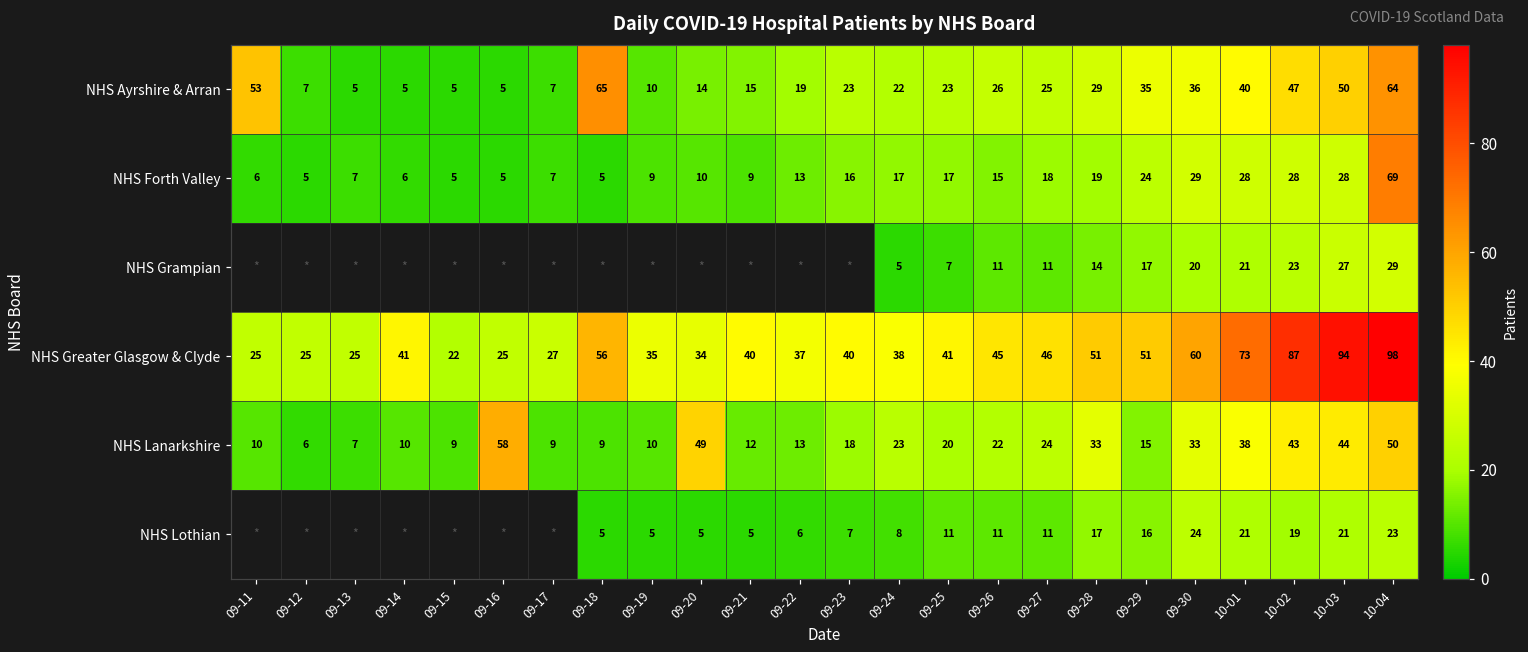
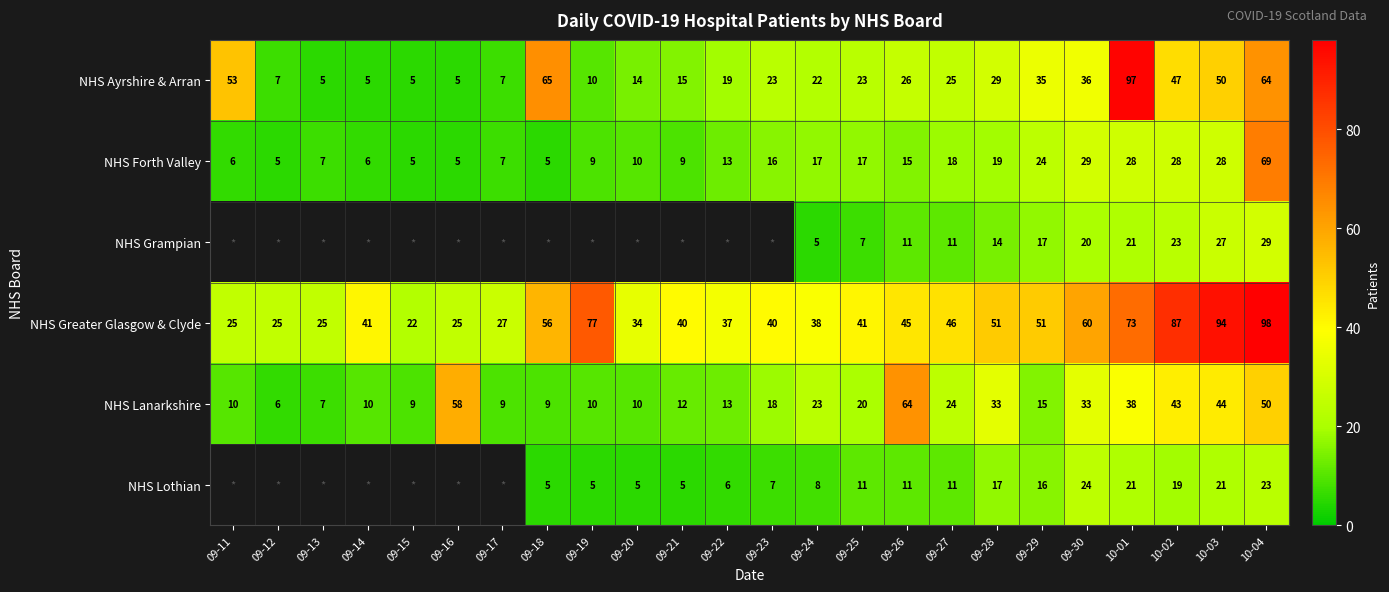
  {
    "NHS Ayrshire & Arran": {
      "09-11": 53,
      "09-12": 7,
      "09-13": 5,
      "09-14": 5,
      "09-15": 5,
      "09-16": 5,
      "09-17": 7,
      "09-18": 65,
      "09-19": 10,
      "09-20": 14,
      "09-21": 15,
      "09-22": 19,
      "09-23": 23,
      "09-24": 22,
      "09-25": 23,
      "09-26": 26,
      "09-27": 25,
      "09-28": 29,
      "09-29": 35,
      "09-30": 36,
-     "10-01": 40,
+     "10-01": 97,
      "10-02": 47,
      "10-03": 50,
      "10-04": 64
    },
    "NHS Forth Valley": {
      "09-11": 6,
      "09-12": 5,
      "09-13": 7,
      "09-14": 6,
      "09-15": 5,
      "09-16": 5,
      "09-17": 7,
      "09-18": 5,
      "09-19": 9,
      "09-20": 10,
      "09-21": 9,
      "09-22": 13,
      "09-23": 16,
      "09-24": 17,
      "09-25": 17,
      "09-26": 15,
      "09-27": 18,
      "09-28": 19,
      "09-29": 24,
      "09-30": 29,
      "10-01": 28,
      "10-02": 28,
      "10-03": 28,
      "10-04": 69
    },
    "NHS Grampian": {
      "09-24": 5,
      "09-25": 7,
      "09-26": 11,
      "09-27": 11,
      "09-28": 14,
      "09-29": 17,
      "09-30": 20,
      "10-01": 21,
      "10-02": 23,
      "10-03": 27,
      "10-04": 29
    },
    "NHS Greater Glasgow & Clyde": {
      "09-11": 25,
      "09-12": 25,
      "09-13": 25,
      "09-14": 41,
      "09-15": 22,
      "09-16": 25,
      "09-17": 27,
      "09-18": 56,
-     "09-19": 35,
+     "09-19": 77,
      "09-20": 34,
      "09-21": 40,
      "09-22": 37,
      "09-23": 40,
      "09-24": 38,
      "09-25": 41,
      "09-26": 45,
      "09-27": 46,
      "09-28": 51,
      "09-29": 51,
      "09-30": 60,
      "10-01": 73,
      "10-02": 87,
      "10-03": 94,
      "10-04": 98
    },
    "NHS Lanarkshire": {
      "09-11": 10,
      "09-12": 6,
      "09-13": 7,
      "09-14": 10,
      "09-15": 9,
      "09-16": 58,
      "09-17": 9,
      "09-18": 9,
      "09-19": 10,
-     "09-20": 49,
+     "09-20": 10,
      "09-21": 12,
      "09-22": 13,
      "09-23": 18,
      "09-24": 23,
      "09-25": 20,
-     "09-26": 22,
+     "09-26": 64,
      "09-27": 24,
      "09-28": 33,
      "09-29": 15,
      "09-30": 33,
      "10-01": 38,
      "10-02": 43,
      "10-03": 44,
      "10-04": 50
    },
    "NHS Lothian": {
      "09-18": 5,
      "09-19": 5,
      "09-20": 5,
      "09-21": 5,
      "09-22": 6,
      "09-23": 7,
      "09-24": 8,
      "09-25": 11,
      "09-26": 11,
      "09-27": 11,
      "09-28": 17,
      "09-29": 16,
      "09-30": 24,
      "10-01": 21,
      "10-02": 19,
      "10-03": 21,
      "10-04": 23
    }
  }
